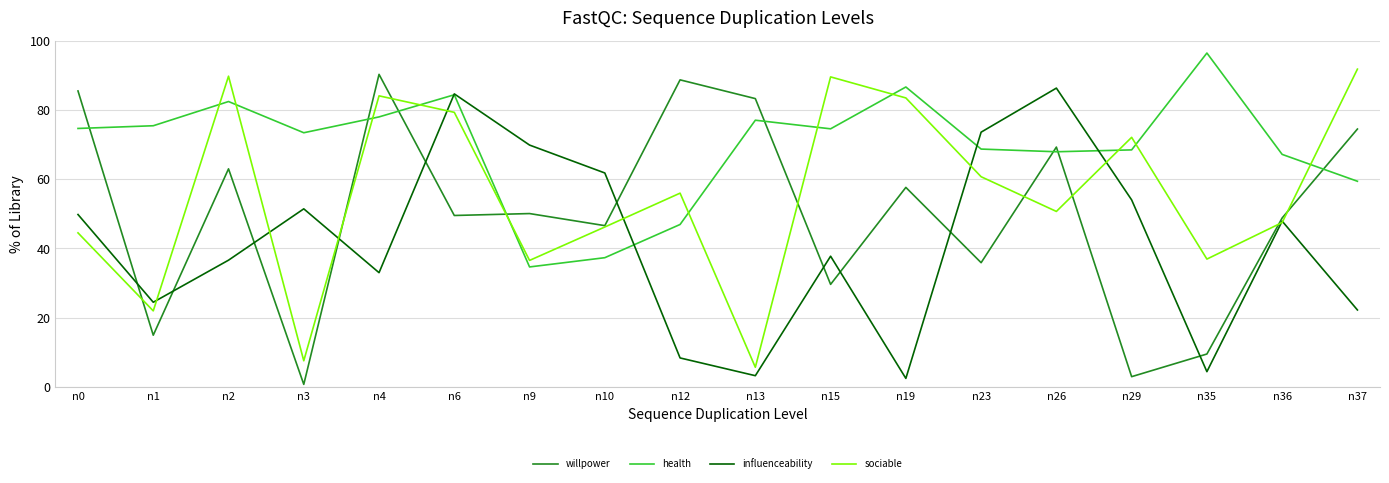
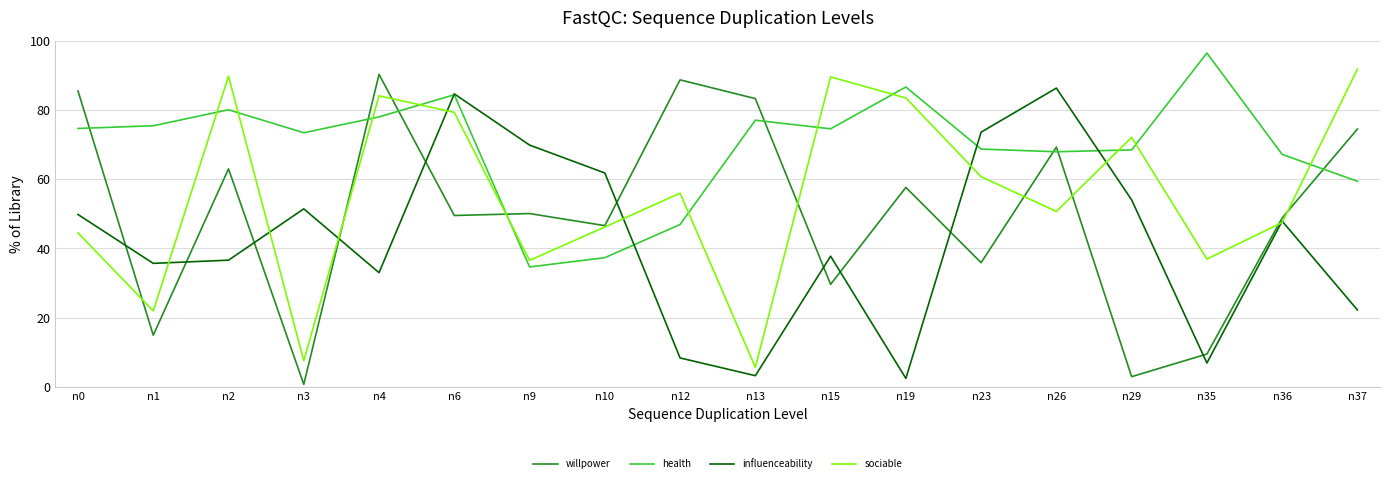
  {
    "willpower": {
      "n0": 85,
      "n1": 15,
      "n2": 63,
      "n3": 1,
      "n4": 90,
      "n6": 50,
      "n9": 50,
      "n12": 89,
      "n13": 83,
      "n15": 30,
      "n19": 58,
      "n23": 36,
      "n26": 69,
      "n29": 3,
      "n35": 10,
      "n36": 49,
      "n37": 74
    },
    "health": {
      "n0": 75,
      "n1": 75,
-     "n2": 82,
+     "n2": 80,
      "n3": 73,
      "n4": 78,
      "n9": 35,
      "n10": 37,
      "n12": 47,
      "n13": 77,
      "n15": 75,
      "n19": 87,
      "n23": 69,
      "n26": 68,
      "n29": 68,
      "n35": 96,
      "n36": 67,
      "n37": 59
    },
    "influenceability": {
      "n0": 50,
-     "n1": 24,
+     "n1": 36,
      "n2": 37,
      "n3": 51,
      "n4": 33,
      "n9": 70,
      "n10": 62,
      "n12": 8,
      "n13": 3,
      "n15": 38,
      "n19": 3,
      "n23": 74,
      "n26": 86,
      "n29": 54,
-     "n35": 4,
+     "n35": 7,
      "n37": 22
    },
    "sociable": {
      "n0": 45,
      "n1": 22,
      "n2": 90,
      "n3": 8,
      "n4": 84,
      "n6": 79,
      "n9": 37,
      "n12": 56,
      "n13": 6,
      "n15": 90,
      "n19": 83,
      "n23": 61,
      "n26": 51,
      "n29": 72,
      "n35": 37,
      "n37": 92
    }
  }
